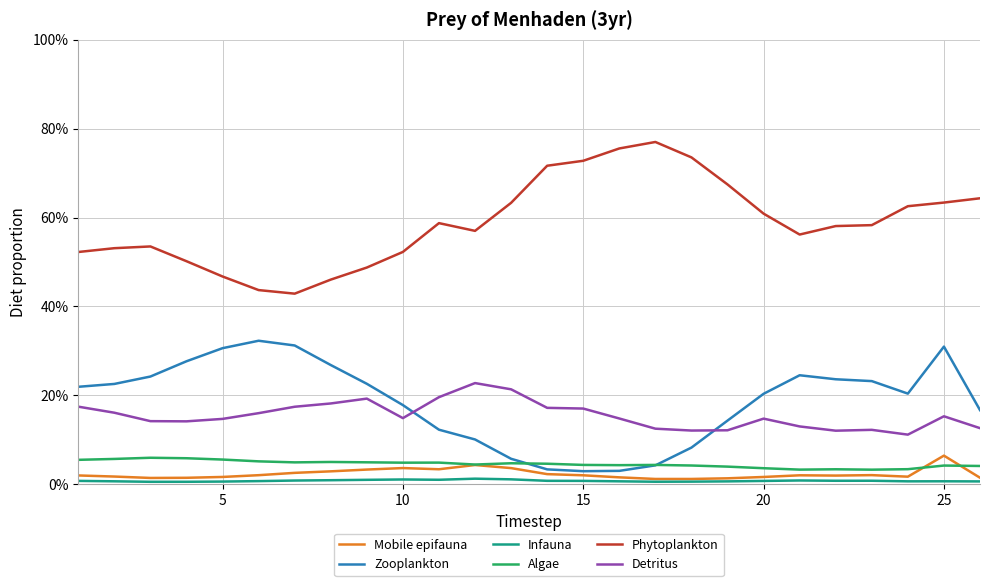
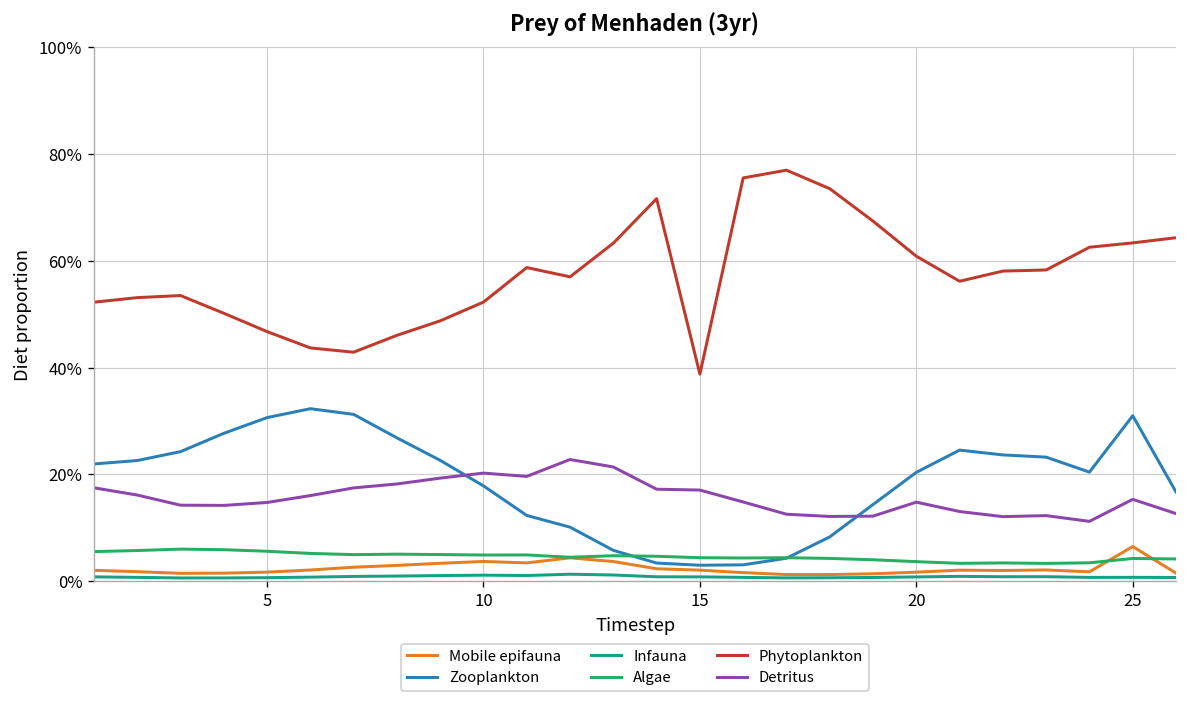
  {
    "Mobile epifauna": {
      "5": "2%",
      "10": "4%",
      "15": "2%",
      "20": "2%",
      "25": "6%"
    },
    "Zooplankton": {
      "5": "31%",
      "10": "18%",
      "15": "3%",
      "20": "20%",
      "25": "31%"
    },
    "Phytoplankton": {
      "5": "47%",
      "10": "52%",
-     "15": "73%",
+     "15": "39%",
      "20": "61%",
      "25": "63%"
    },
    "Detritus": {
      "5": "15%",
-     "10": "15%",
+     "10": "20%",
      "15": "17%",
      "20": "15%",
      "25": "15%"
    }
  }
